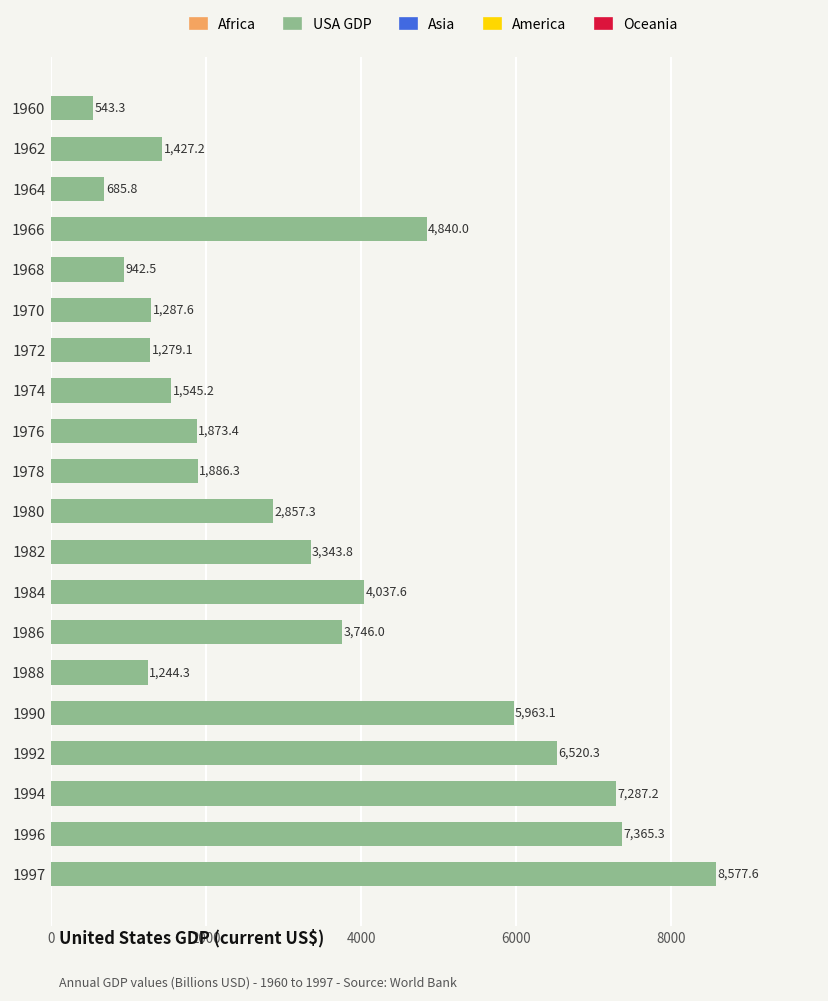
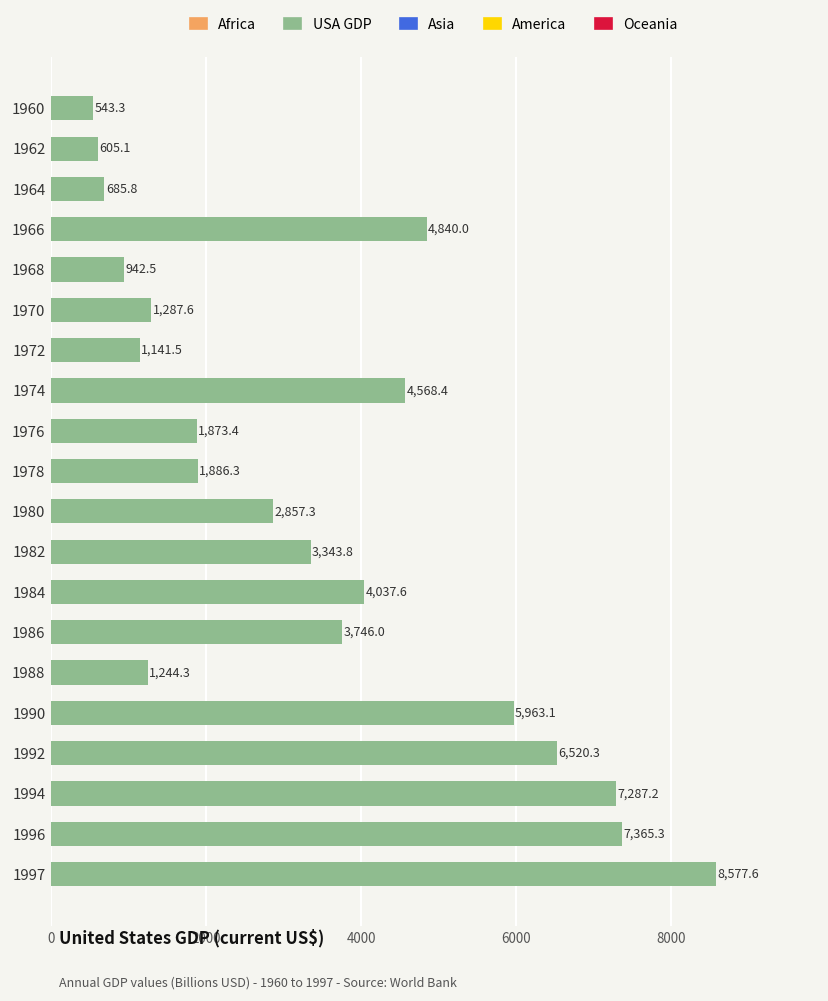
  {
    "1960": "543.3",
-   "1962": "1,427.2",
+   "1962": "605.1",
    "1964": "685.8",
    "1966": "4,840.0",
    "1968": "942.5",
    "1970": "1,287.6",
-   "1972": "1,279.1",
-   "1974": "1,545.2",
+   "1972": "1,141.5",
+   "1974": "4,568.4",
    "1976": "1,873.4",
    "1978": "1,886.3",
    "1980": "2,857.3",
    "1982": "3,343.8",
    "1984": "4,037.6",
    "1986": "3,746.0",
    "1988": "1,244.3",
    "1990": "5,963.1",
    "1992": "6,520.3",
    "1994": "7,287.2",
    "1996": "7,365.3",
    "1997": "8,577.6"
  }
